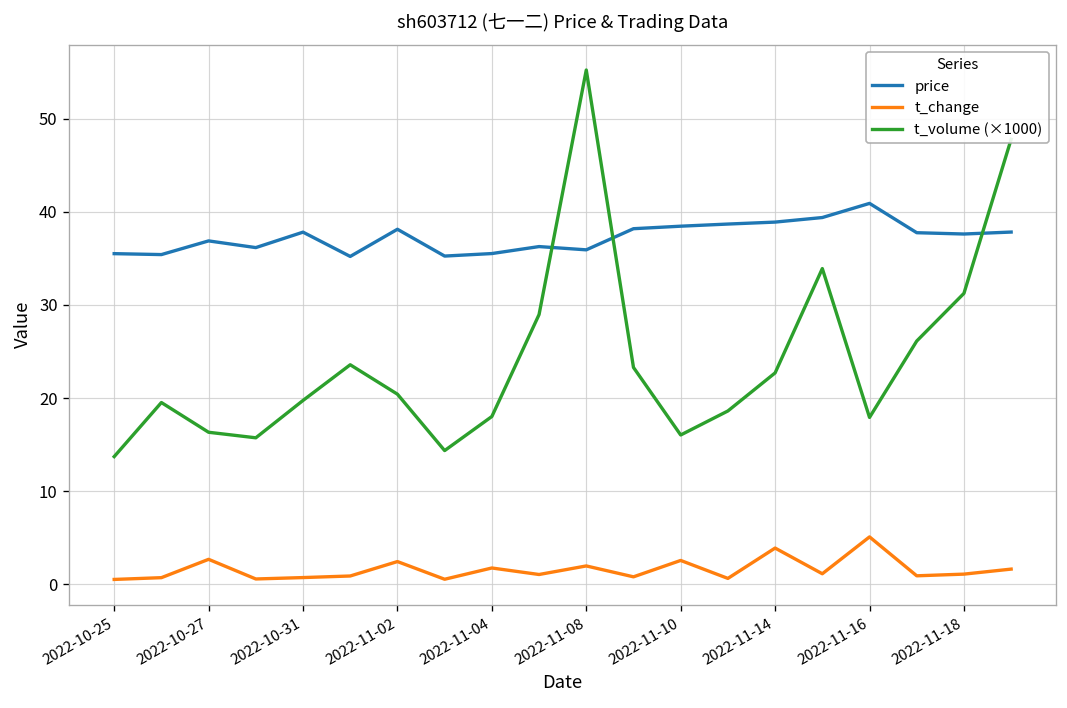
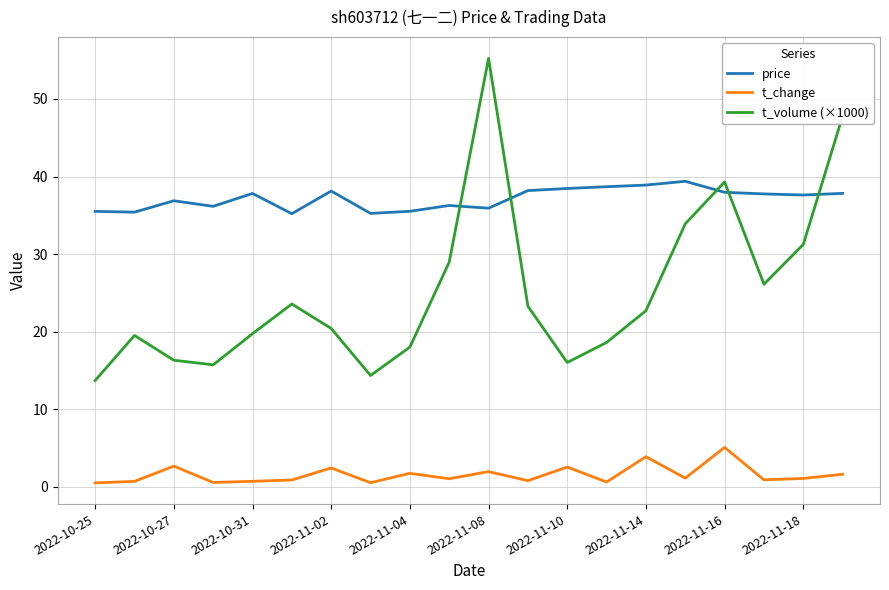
  {
    "price": {
      "2022-10-25": 36,
      "2022-10-27": 37,
      "2022-10-31": 38,
      "2022-11-02": 38,
      "2022-11-04": 36,
      "2022-11-08": 36,
      "2022-11-10": 38,
      "2022-11-14": 39,
-     "2022-11-16": 41,
+     "2022-11-16": 38,
      "2022-11-18": 38
    },
    "t_change": {
      "2022-10-25": 1,
      "2022-10-27": 3,
      "2022-10-31": 1,
      "2022-11-02": 2,
      "2022-11-04": 2,
      "2022-11-08": 2,
      "2022-11-10": 3,
      "2022-11-14": 4,
      "2022-11-16": 5,
      "2022-11-18": 1
    },
    "t_volume (×1000)": {
      "2022-10-25": 14,
      "2022-10-27": 16,
      "2022-10-31": 20,
      "2022-11-02": 20,
      "2022-11-04": 18,
      "2022-11-08": 55,
      "2022-11-10": 16,
      "2022-11-14": 23,
-     "2022-11-16": 18,
+     "2022-11-16": 39,
      "2022-11-18": 31
    }
  }
